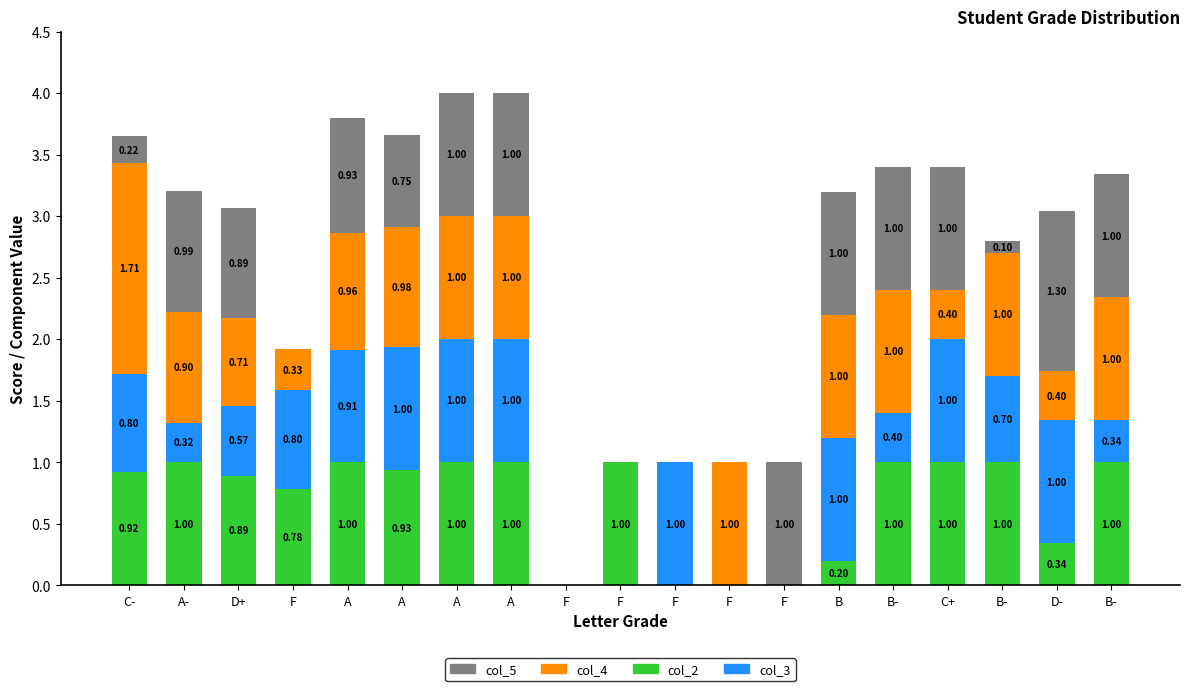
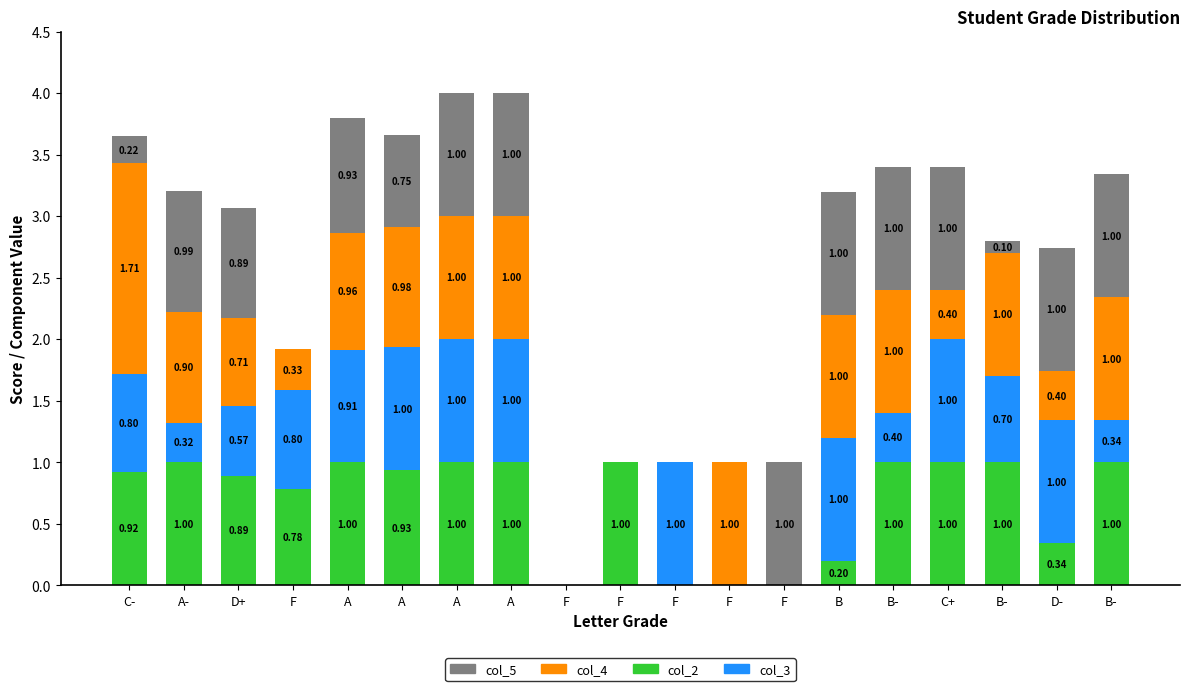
  {
    "col_2": {
      "C-": 0.92,
      "A-": 1.00,
      "D+": 0.89,
      "B": 0.20,
      "C+": 1.00,
      "D-": 0.34
    },
    "col_3": {
      "C-": 0.80,
      "A-": 0.32,
      "D+": 0.57,
      "B": 1.00,
      "C+": 1.00,
      "D-": 1.00
    },
    "col_4": {
      "C-": 1.71,
      "A-": 0.90,
      "D+": 0.71,
      "B": 1.00,
      "C+": 0.40,
      "D-": 0.40
    },
    "col_5": {
      "C-": 0.22,
      "A-": 0.99,
      "D+": 0.89,
      "B": 1.00,
      "C+": 1.00,
-     "D-": 1.30
+     "D-": 1.00
    }
  }
